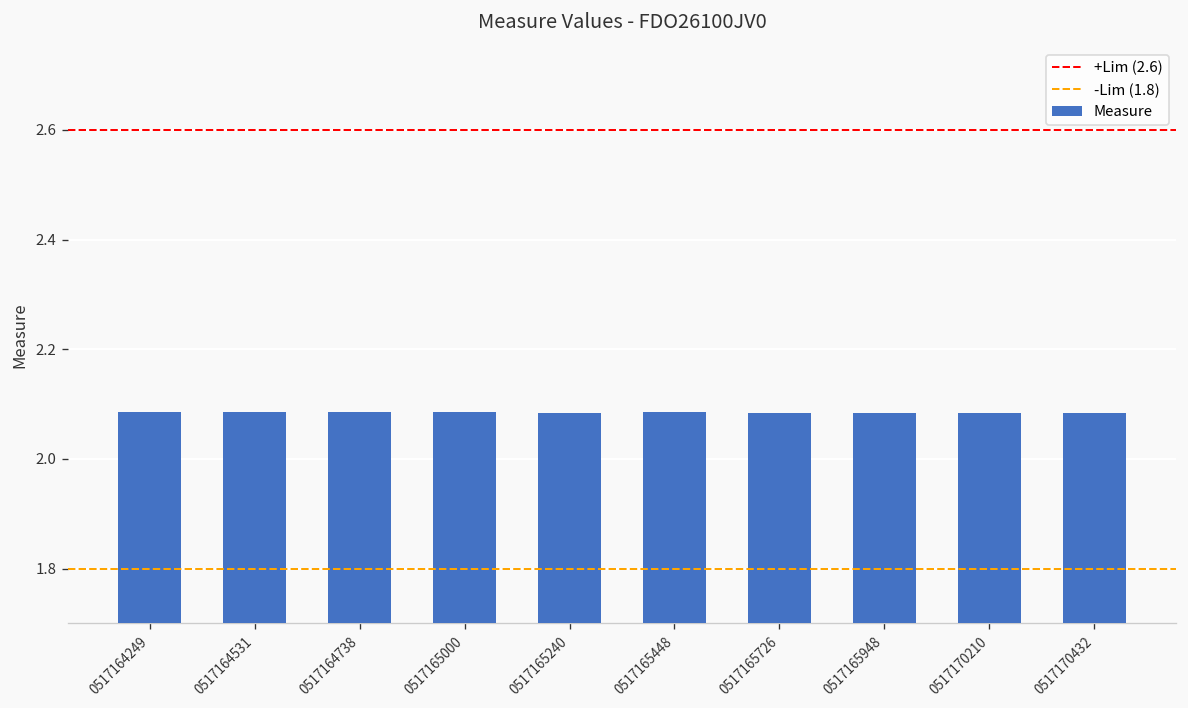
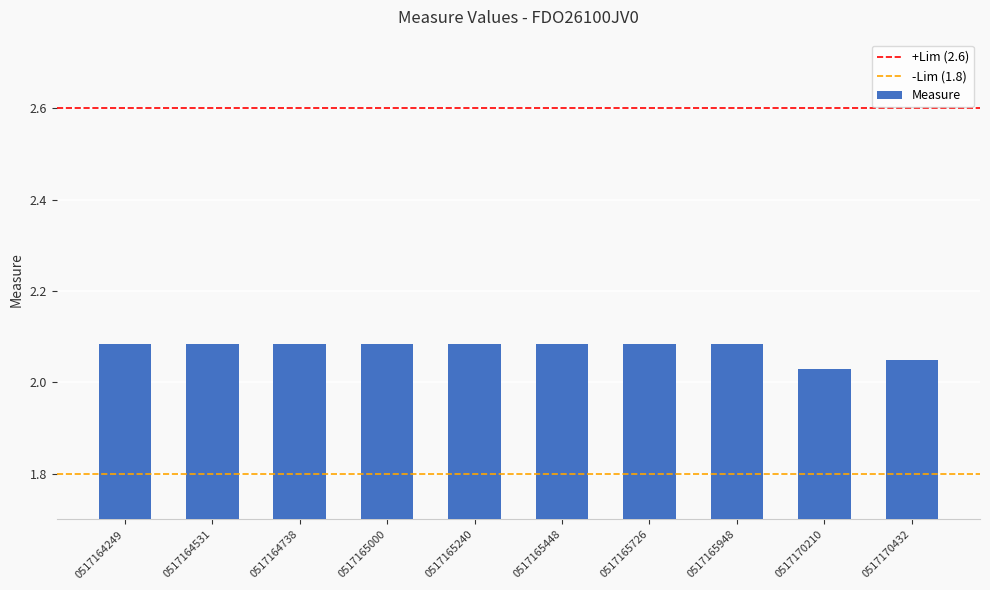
  {
    "0517164249": 2.09,
    "0517164531": 2.09,
    "0517164738": 2.09,
    "0517165000": 2.09,
    "0517165240": 2.08,
    "0517165448": 2.09,
    "0517165726": 2.08,
    "0517165948": 2.08,
-   "0517170210": 2.08,
-   "0517170432": 2.08
+   "0517170210": 2.03,
+   "0517170432": 2.05
  }
